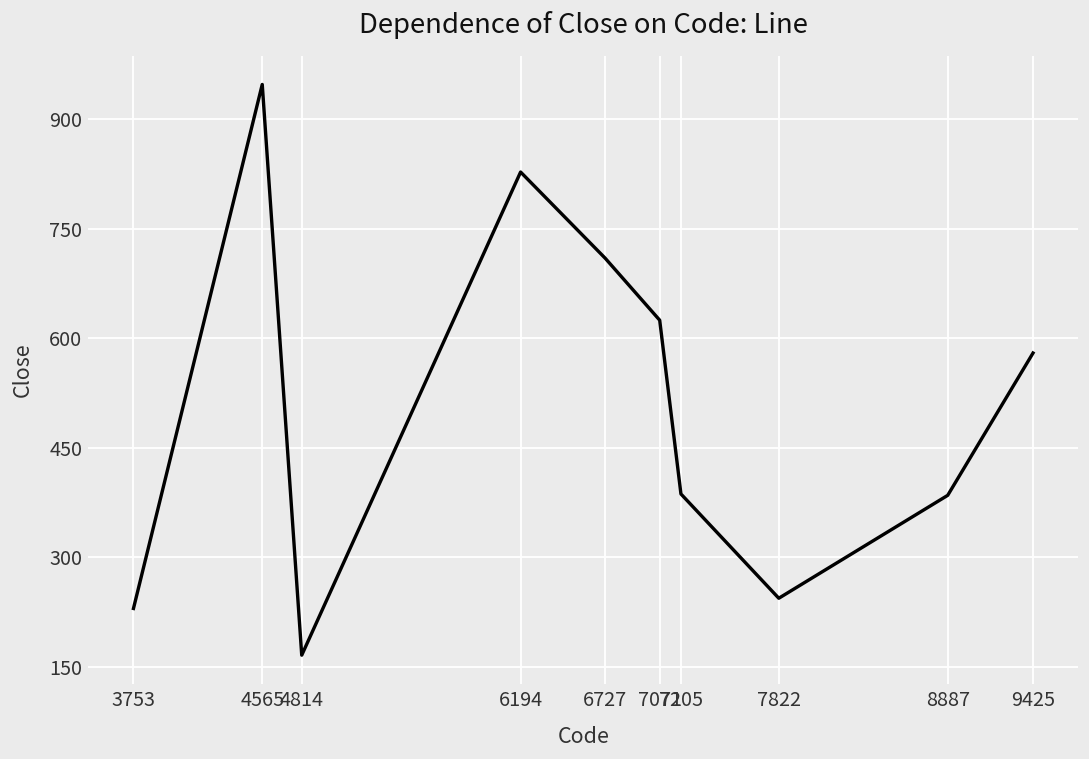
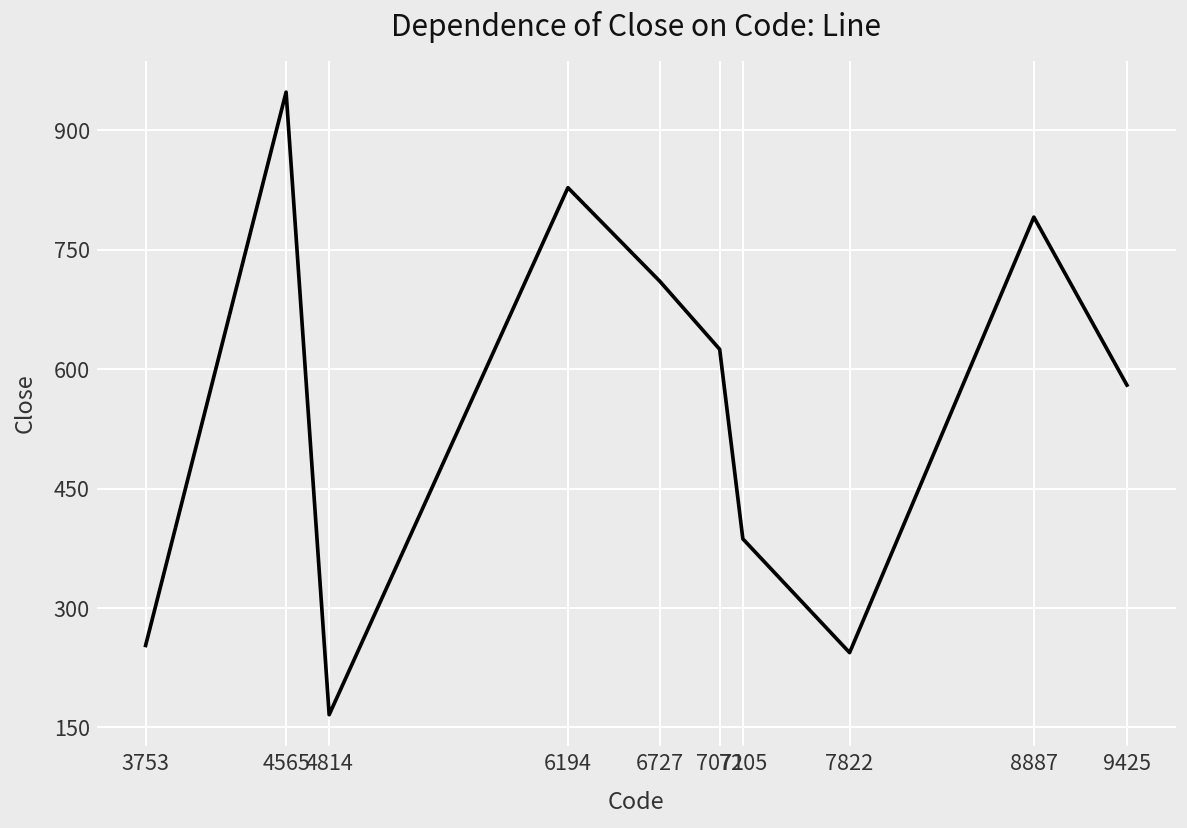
  {
-   "3753": 230,
+   "3753": 250,
    "4565": 950,
    "4814": 170,
    "6194": 830,
    "6727": 710,
    "7822": 240,
-   "8887": 390,
+   "8887": 790,
    "9425": 580
  }
